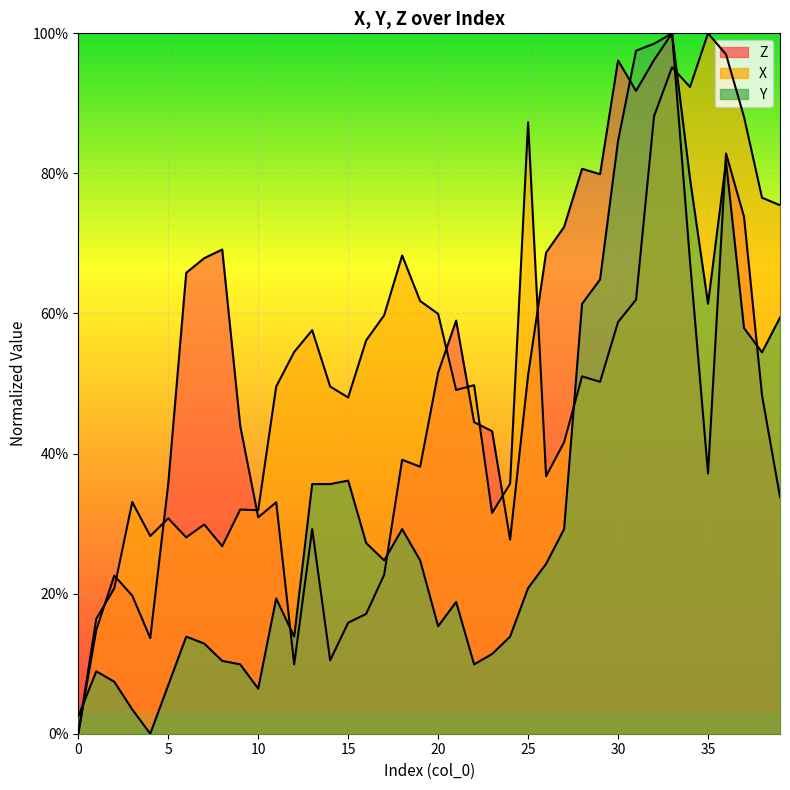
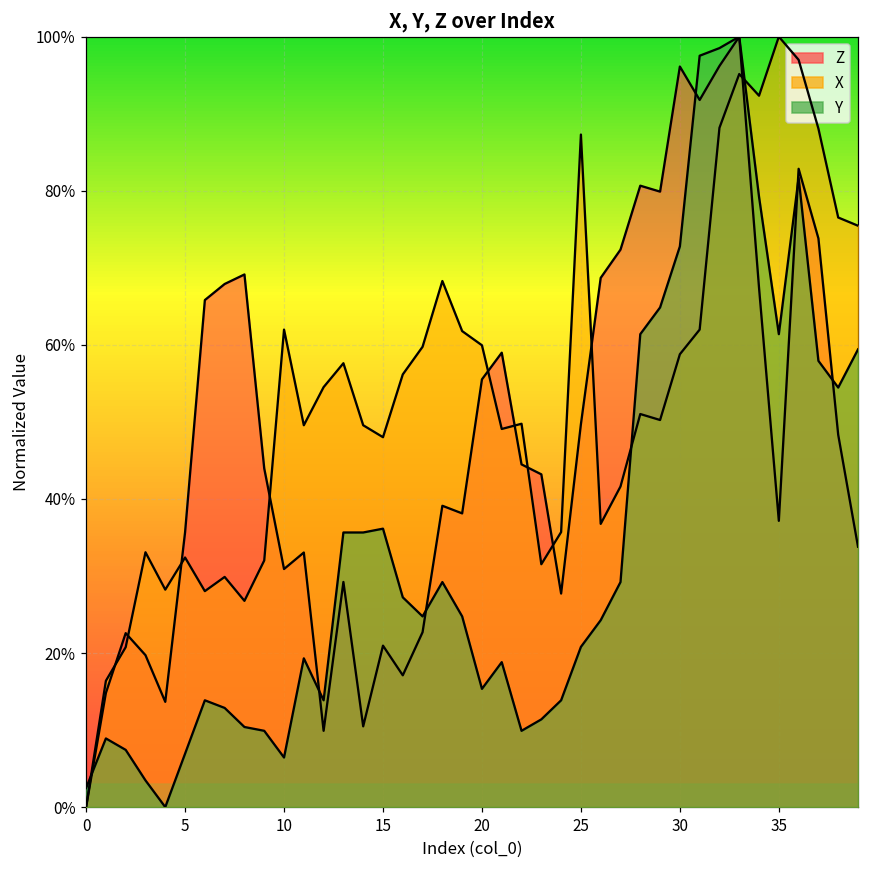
  {
    "Z": {
      "5": "36%",
      "10": "31%",
-     "15": "16%",
-     "20": "52%",
-     "25": "51%",
+     "15": "21%",
+     "20": "56%",
+     "25": "50%",
      "30": "96%",
      "35": "37%"
    },
    "X": {
-     "5": "31%",
-     "10": "32%",
+     "5": "32%",
+     "10": "62%",
      "15": "48%",
      "20": "60%",
      "25": "87%",
      "30": "59%",
      "35": "100%"
    },
    "Y": {
      "5": "7%",
      "10": "6%",
      "15": "36%",
      "20": "15%",
      "25": "21%",
-     "30": "85%",
+     "30": "73%",
      "35": "61%"
    }
  }
